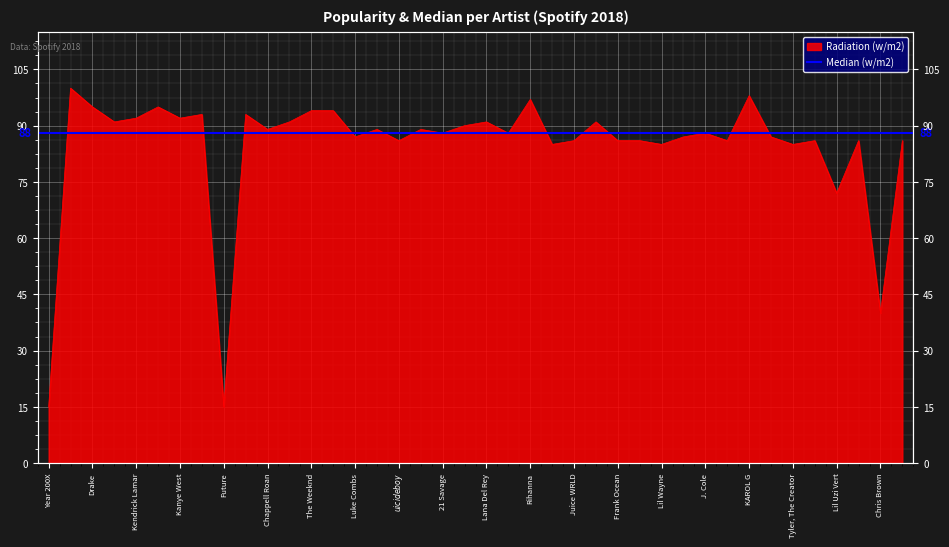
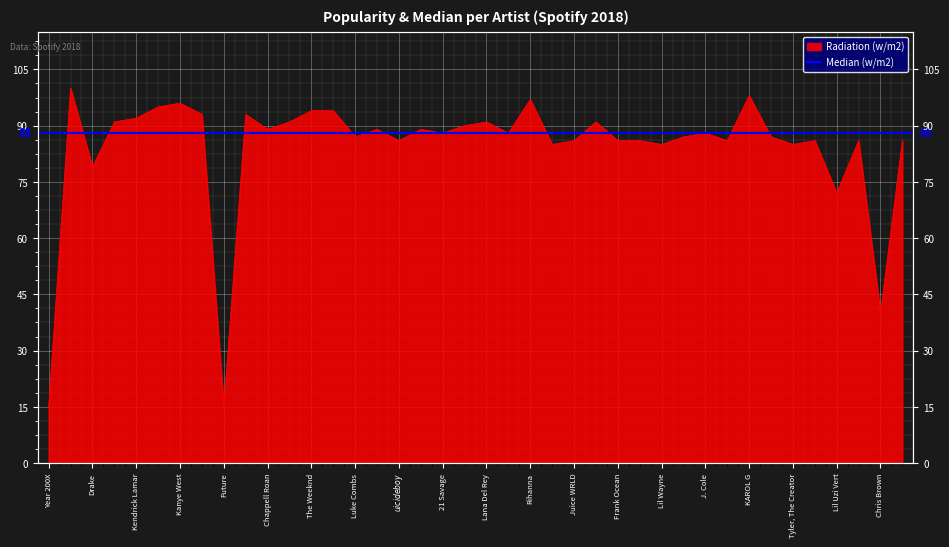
  {
    "Year 200X": 15,
-   "Drake": 95,
+   "Drake": 79,
    "Kendrick Lamar": 92,
-   "Kanye West": 92,
+   "Kanye West": 96,
    "Future": 15,
    "Chappell Roan": 89,
    "The Weeknd": 94,
    "Luke Combs": 87,
    "21 Savage": 88,
    "Lana Del Rey": 91,
    "Rihanna": 97,
    "Juice WRLD": 86,
    "Frank Ocean": 86,
    "Lil Wayne": 85,
    "J. Cole": 88,
    "KAROL G": 98,
    "Tyler, The Creator": 85,
    "Lil Uzi Vert": 72,
    "Chris Brown": 40
  }
